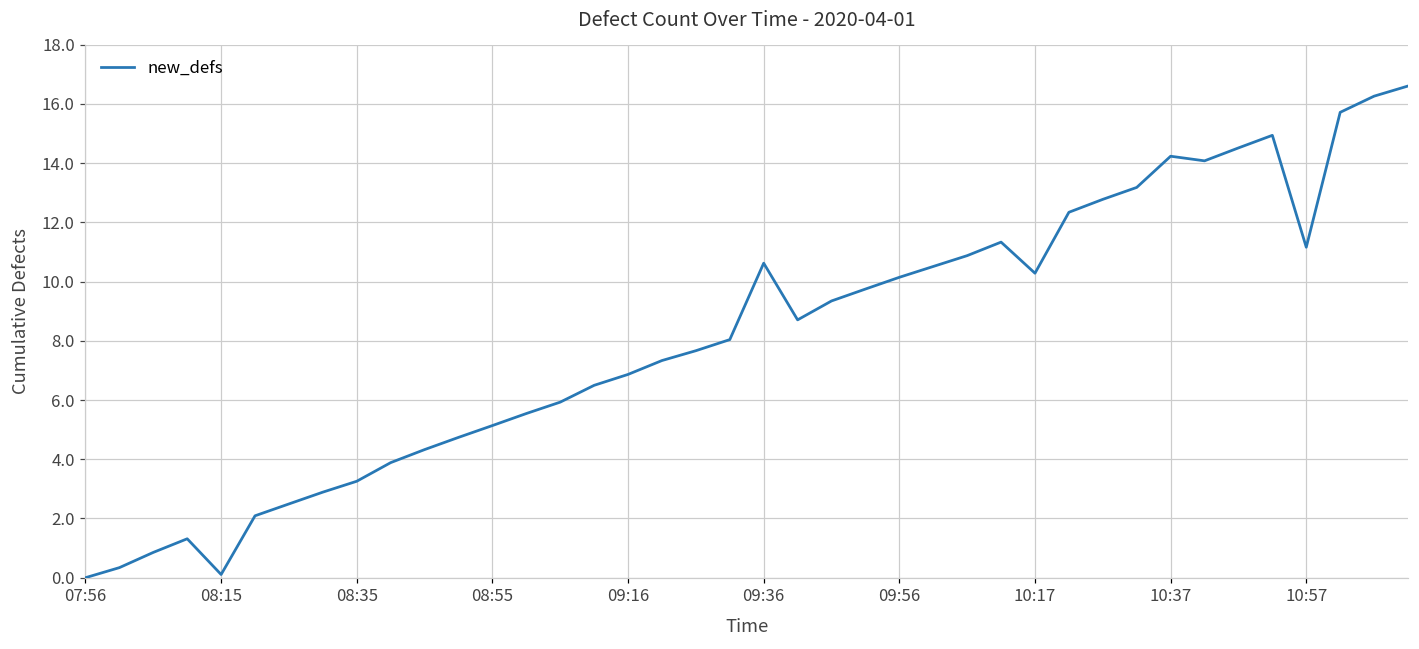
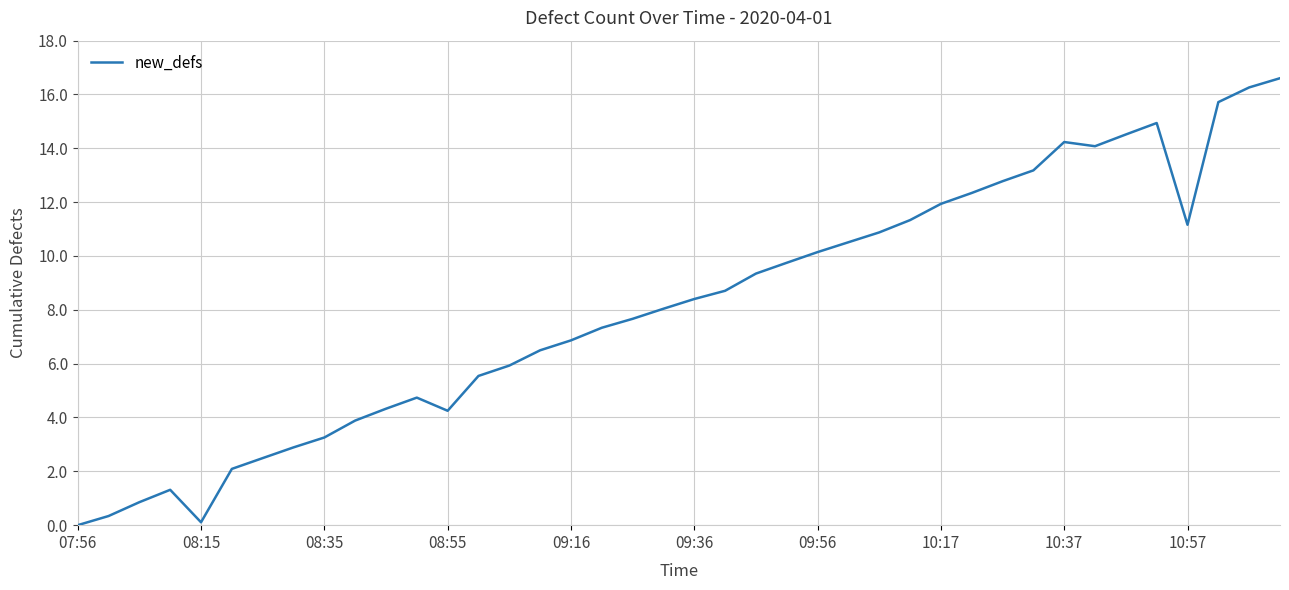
  {
    "07:56": 0.0,
    "08:15": 0.1,
    "08:35": 3.3,
-   "08:55": 5.1,
+   "08:55": 4.2,
    "09:16": 6.9,
-   "09:36": 10.6,
+   "09:36": 8.4,
    "09:56": 10.1,
-   "10:17": 10.3,
+   "10:17": 11.9,
    "10:37": 14.2,
    "10:57": 11.2
  }
